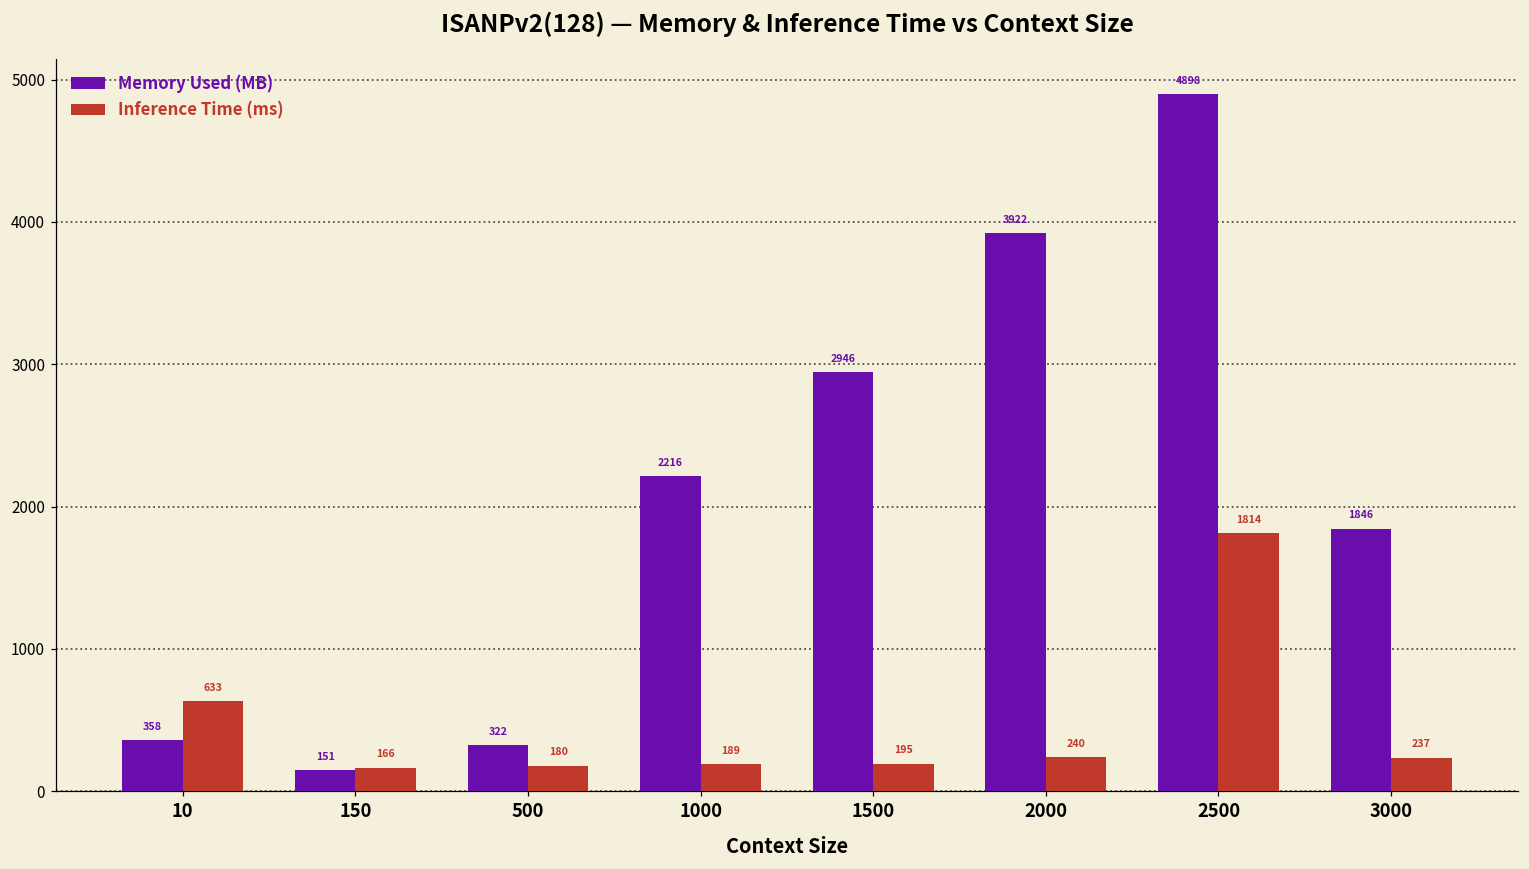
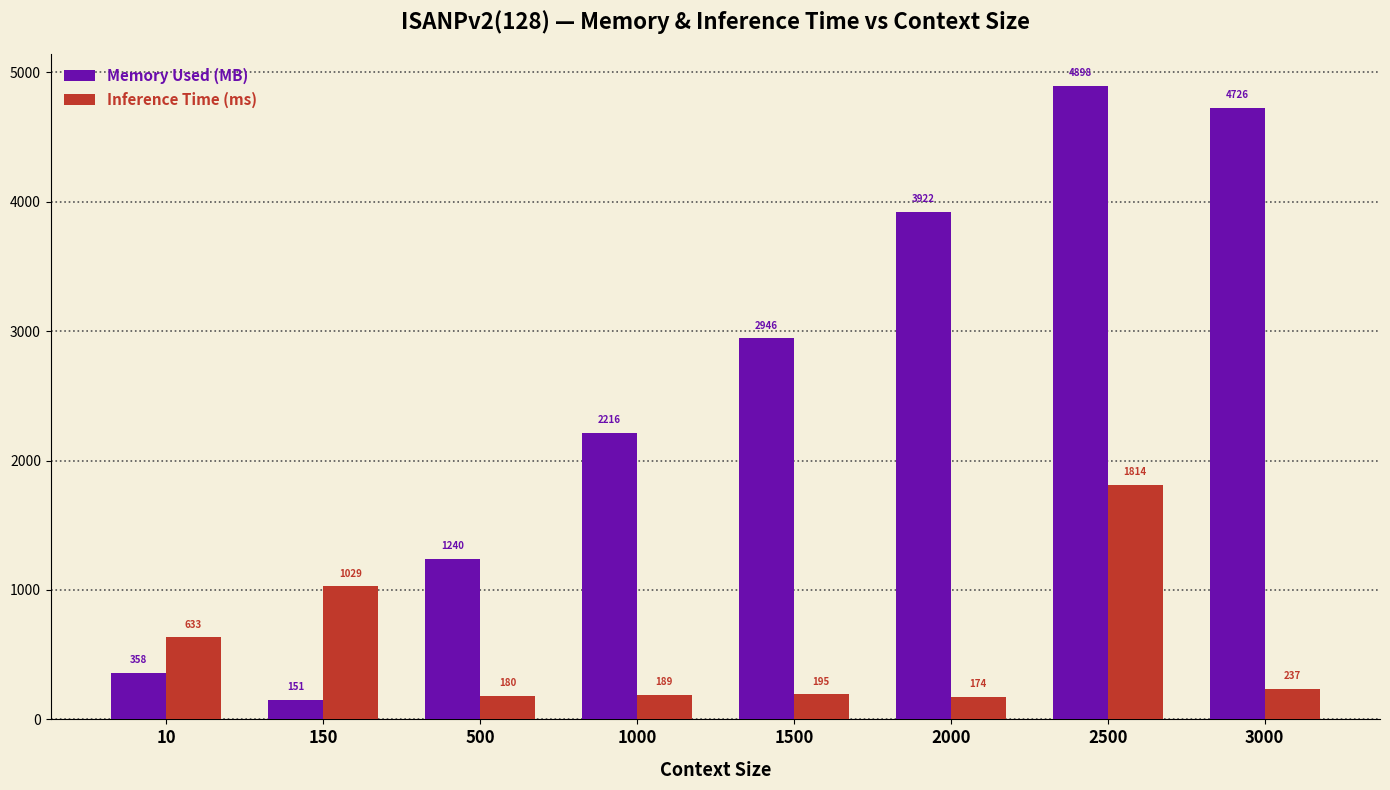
  {
    "Memory Used (MB)": {
      "10": 358,
      "150": 151,
-     "500": 322,
+     "500": 1240,
      "1000": 2216,
      "1500": 2946,
      "2000": 3922,
      "2500": 4898,
-     "3000": 1846
+     "3000": 4726
    },
    "Inference Time (ms)": {
      "10": 633,
-     "150": 166,
+     "150": 1029,
      "500": 180,
      "1000": 189,
      "1500": 195,
-     "2000": 240,
+     "2000": 174,
      "2500": 1814,
      "3000": 237
    }
  }
